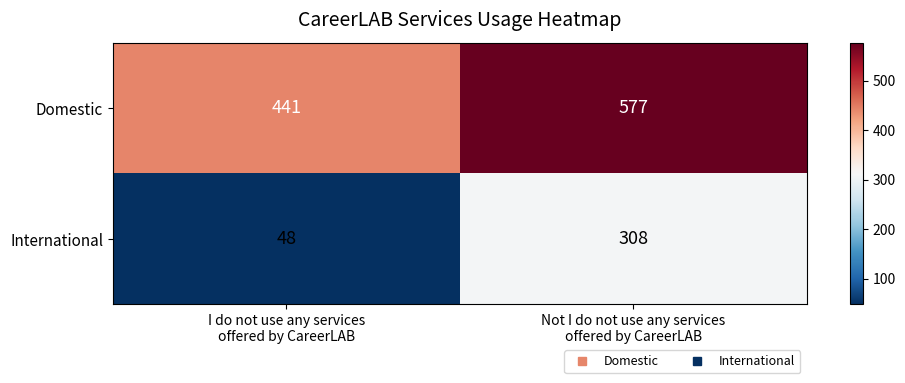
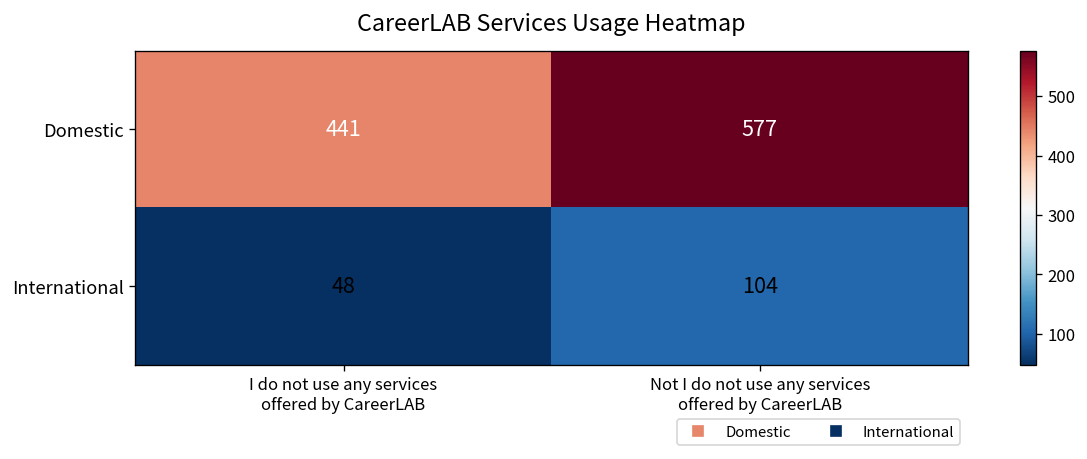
  {
    "Domestic": {
      "I do not use any services offered by CareerLAB": 441,
      "Not I do not use any services offered by CareerLAB": 577
    },
    "International": {
      "I do not use any services offered by CareerLAB": 48,
-     "Not I do not use any services offered by CareerLAB": 308
+     "Not I do not use any services offered by CareerLAB": 104
    }
  }
